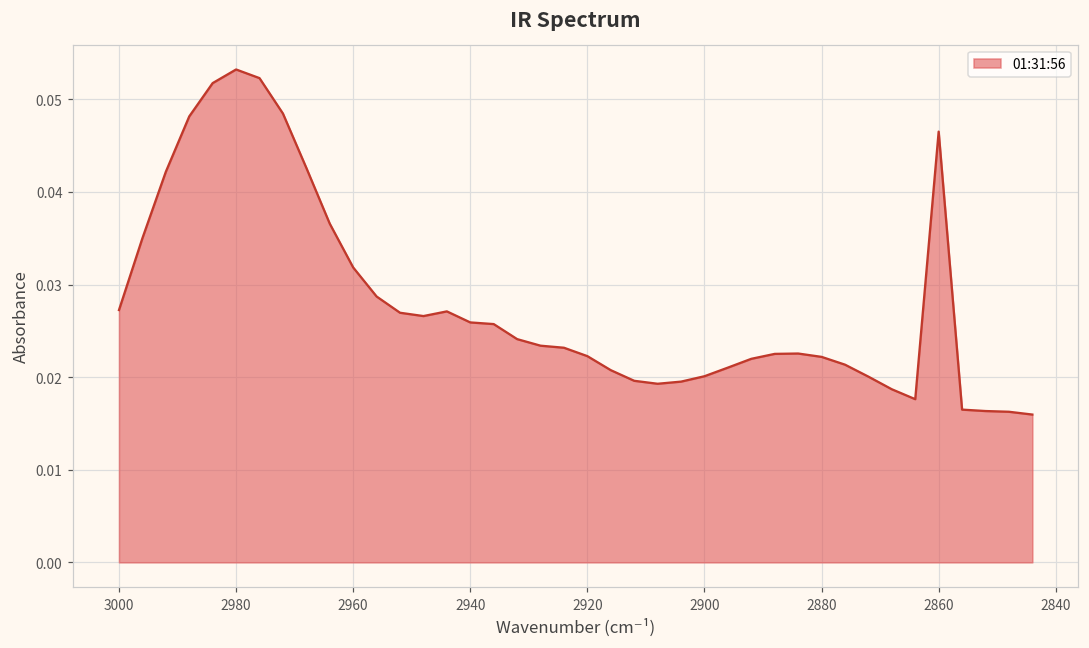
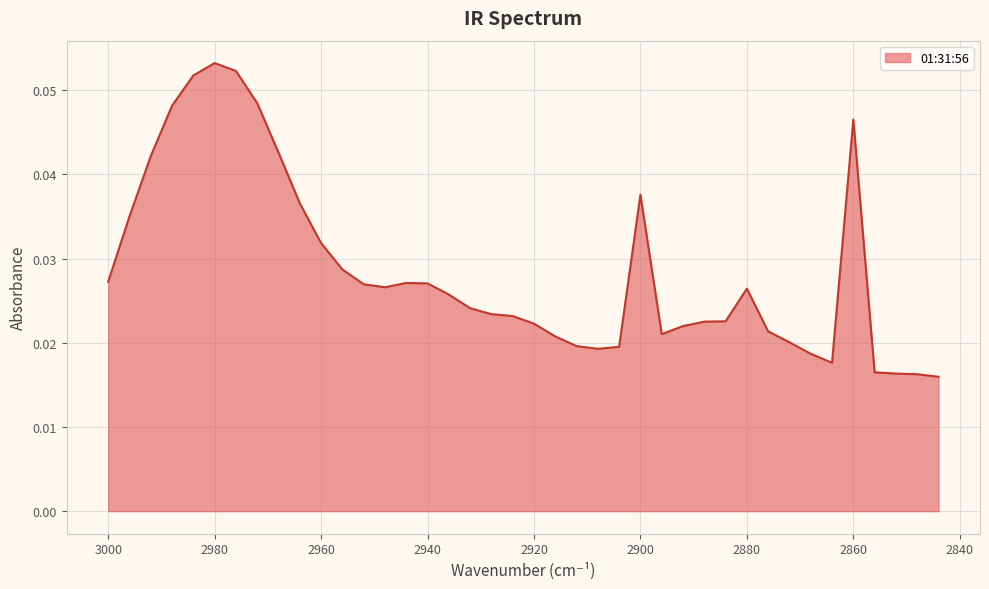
  {
    "3000": 0.027,
    "2980": 0.053,
    "2960": 0.032,
-   "2940": 0.026,
+   "2940": 0.027,
    "2920": 0.022,
-   "2900": 0.020,
-   "2880": 0.022,
+   "2900": 0.038,
+   "2880": 0.026,
    "2860": 0.047
  }
